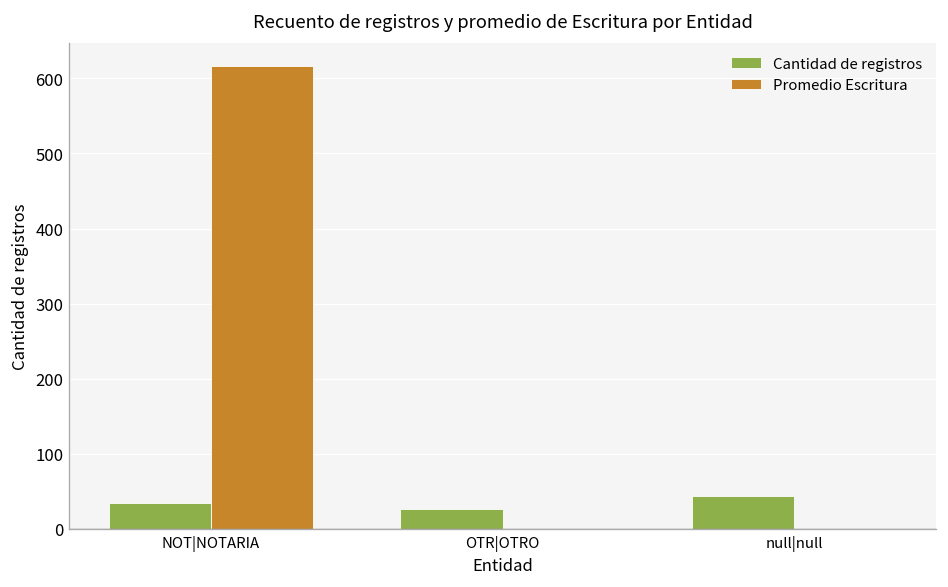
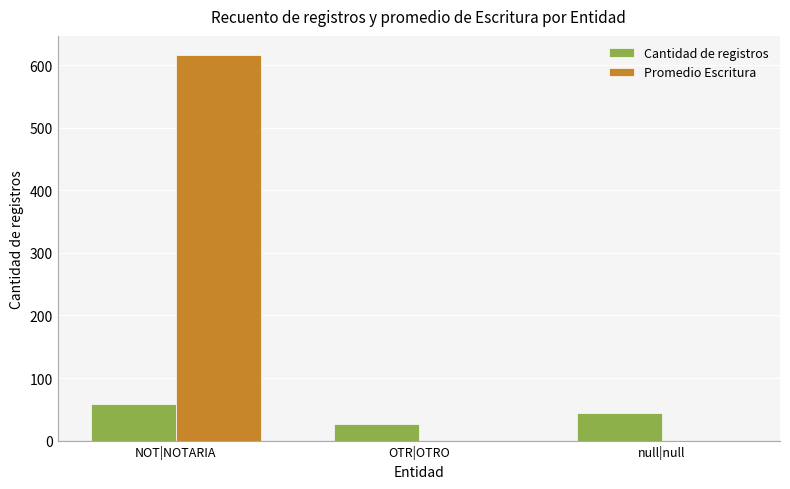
  {
    "Cantidad de registros": {
-     "NOT|NOTARIA": 40,
+     "NOT|NOTARIA": 60,
      "OTR|OTRO": 30,
      "null|null": 40
    },
    "Promedio Escritura": {
      "NOT|NOTARIA": 620,
      "OTR|OTRO": 0,
      "null|null": 0
    }
  }
